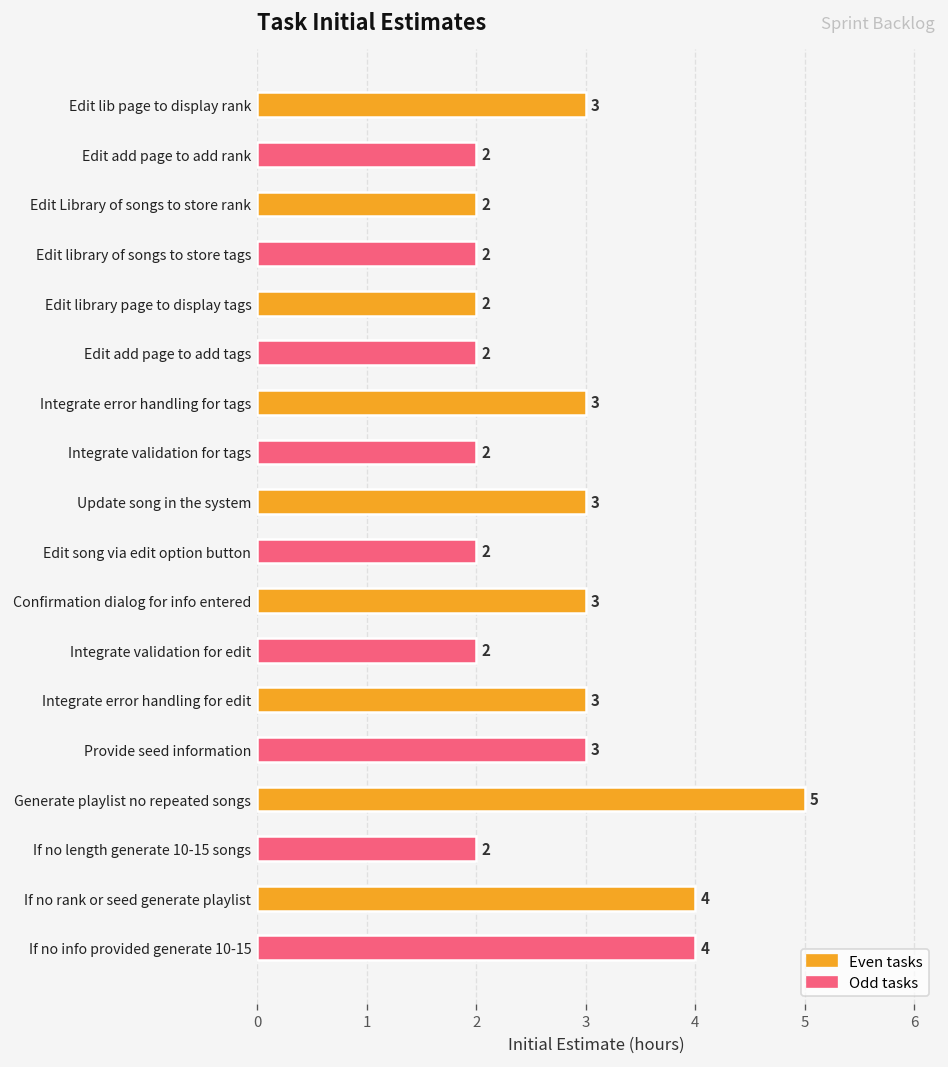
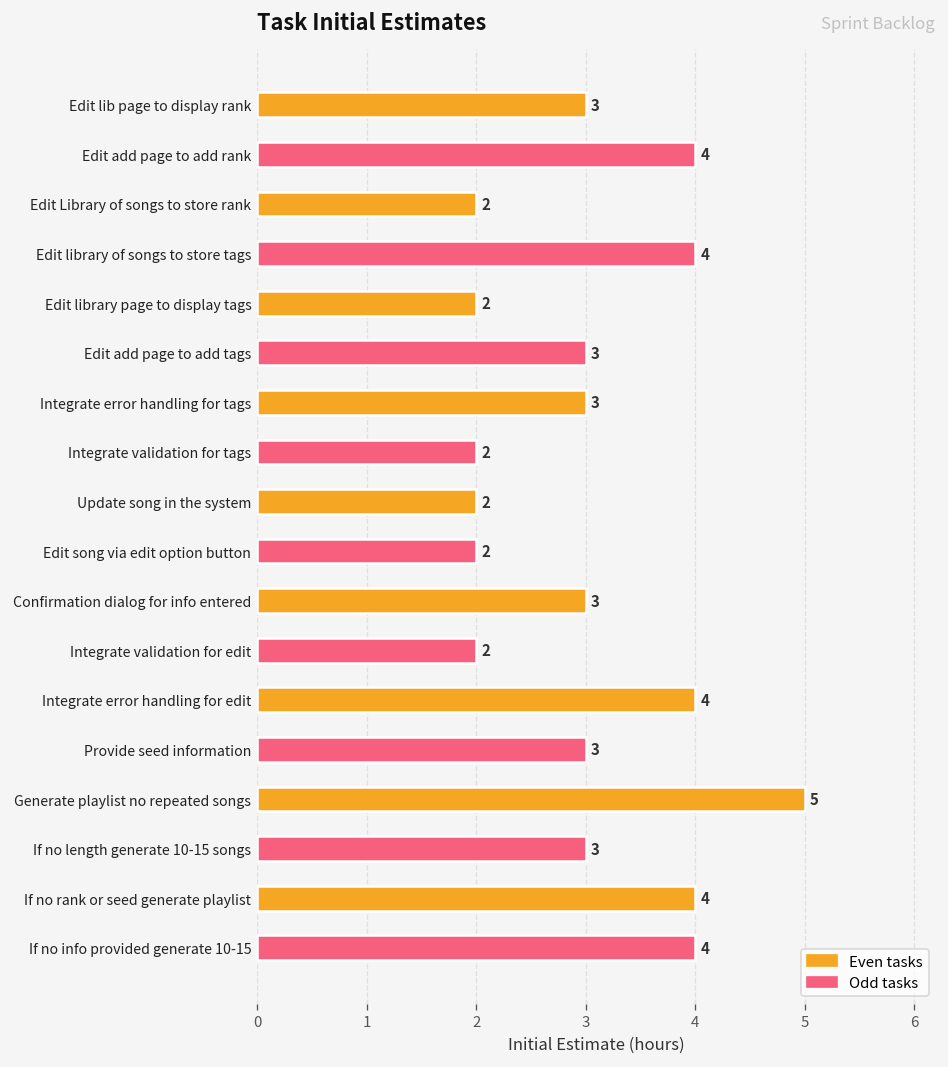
  {
    "Edit lib page to display rank": 3,
-   "Edit add page to add rank": 2,
+   "Edit add page to add rank": 4,
    "Edit Library of songs to store rank": 2,
-   "Edit library of songs to store tags": 2,
+   "Edit library of songs to store tags": 4,
    "Edit library page to display tags": 2,
-   "Edit add page to add tags": 2,
+   "Edit add page to add tags": 3,
    "Integrate error handling for tags": 3,
    "Integrate validation for tags": 2,
-   "Update song in the system": 3,
+   "Update song in the system": 2,
    "Edit song via edit option button": 2,
    "Confirmation dialog for info entered": 3,
    "Integrate validation for edit": 2,
-   "Integrate error handling for edit": 3,
+   "Integrate error handling for edit": 4,
    "Provide seed information": 3,
    "Generate playlist no repeated songs": 5,
-   "If no length generate 10-15 songs": 2,
+   "If no length generate 10-15 songs": 3,
    "If no rank or seed generate playlist": 4,
    "If no info provided generate 10-15": 4
  }
